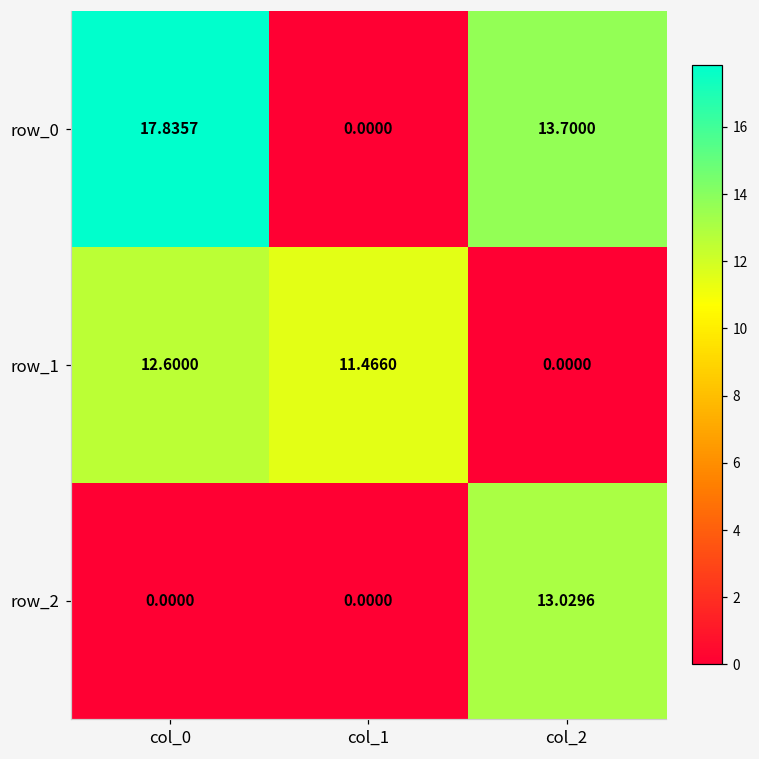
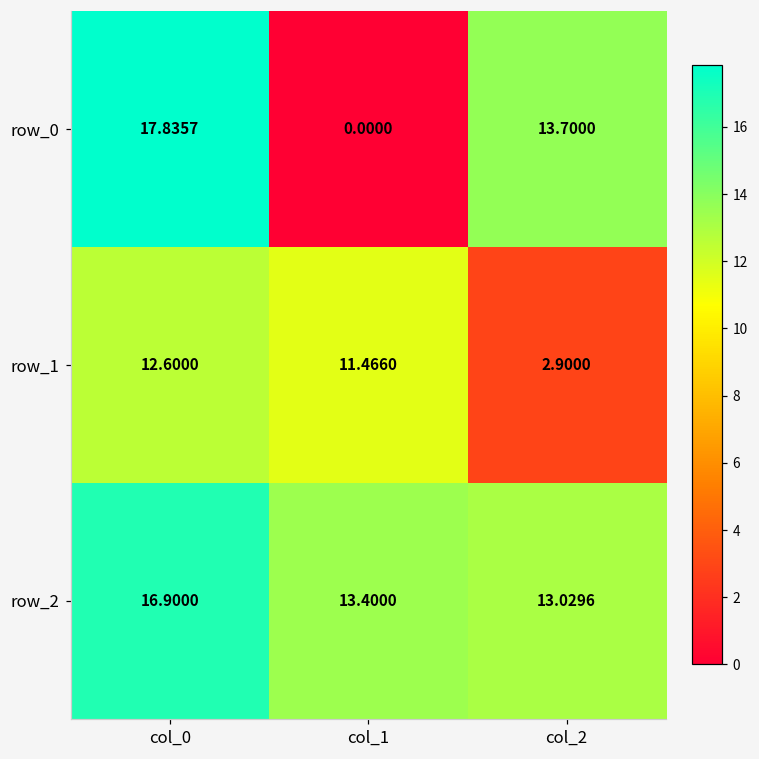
  {
    "row_0": {
      "col_0": 17.8357,
      "col_1": 0.0000,
      "col_2": 13.7000
    },
    "row_1": {
      "col_0": 12.6000,
      "col_1": 11.4660,
-     "col_2": 0.0000
+     "col_2": 2.9000
    },
    "row_2": {
-     "col_0": 0.0000,
-     "col_1": 0.0000,
+     "col_0": 16.9000,
+     "col_1": 13.4000,
      "col_2": 13.0296
    }
  }
